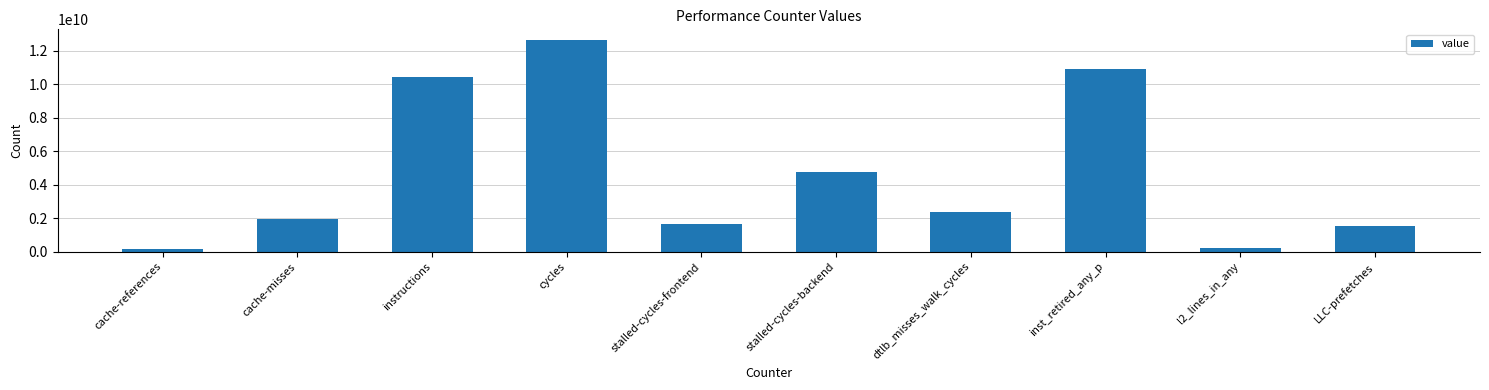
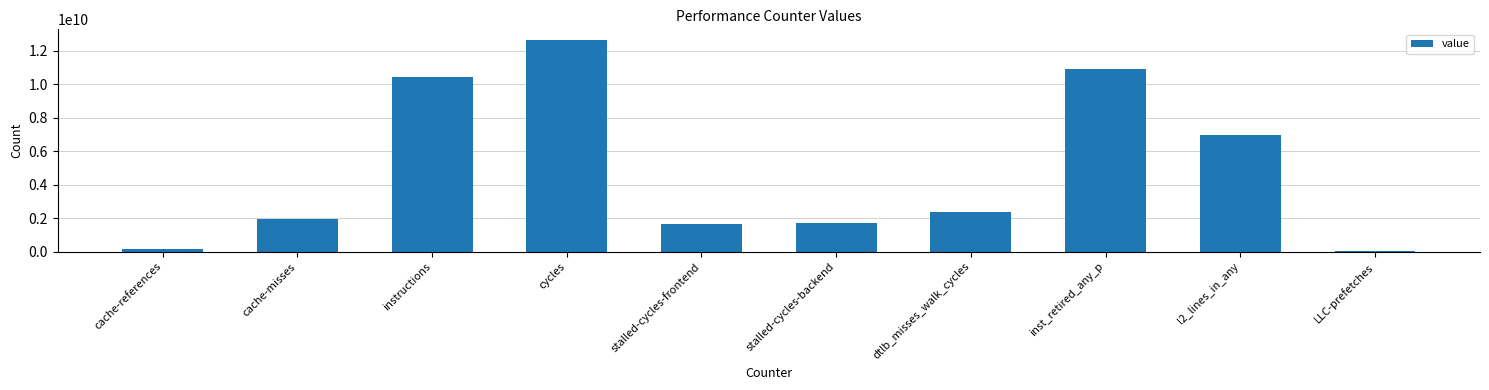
  {
    "cache-references": 200000000,
    "cache-misses": 1900000000,
    "instructions": 10400000000,
    "cycles": 12700000000,
    "stalled-cycles-frontend": 1700000000,
-   "stalled-cycles-backend": 4800000000,
+   "stalled-cycles-backend": 1700000000,
    "dtlb_misses_walk_cycles": 2400000000,
    "inst_retired_any_p": 10900000000,
-   "l2_lines_in_any": 200000000,
-   "LLC-prefetches": 1600000000
+   "l2_lines_in_any": 7000000000,
+   "LLC-prefetches": 0
  }
